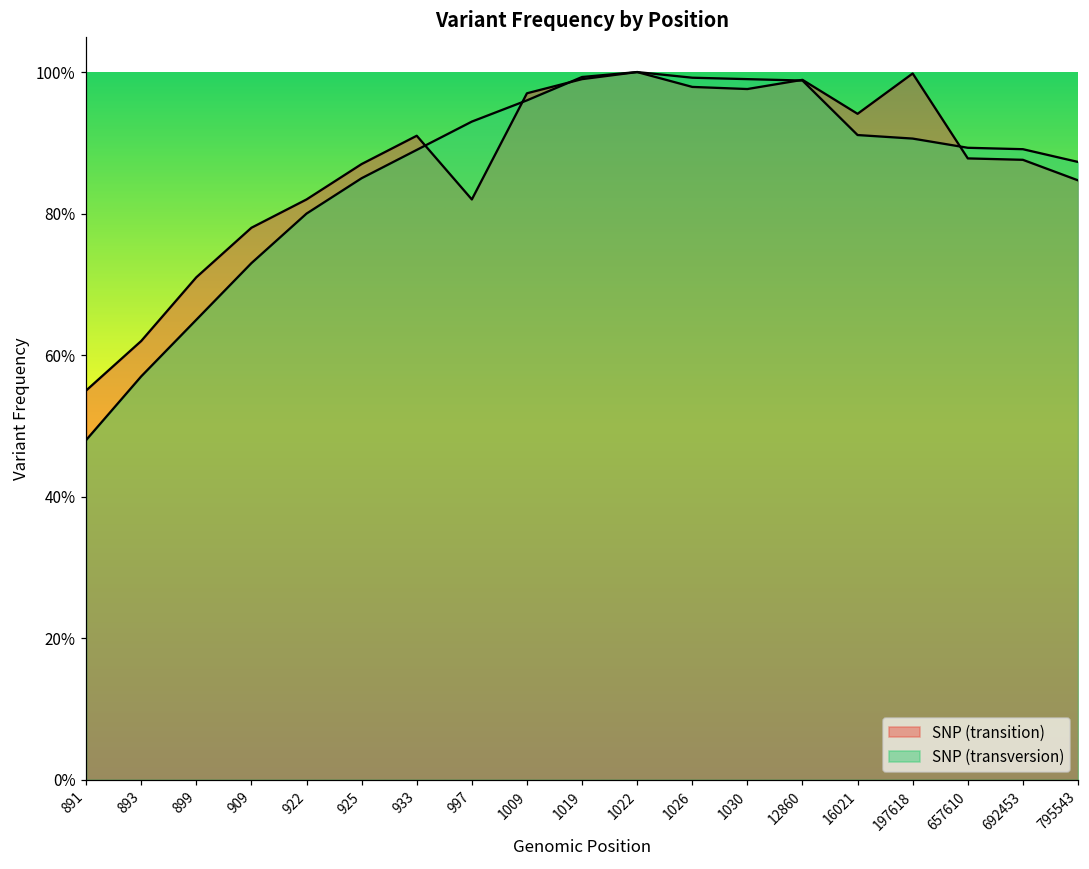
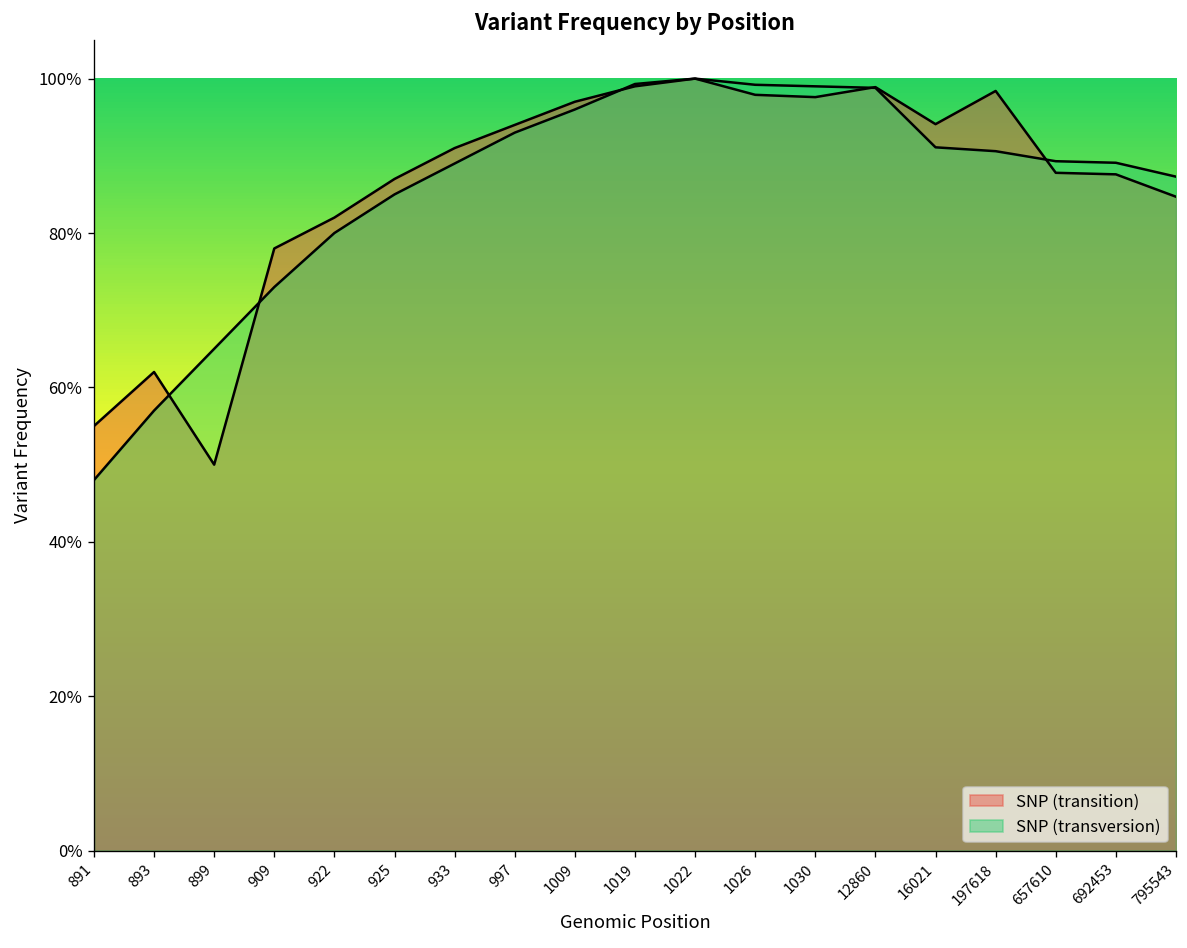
  {
    "SNP (transition)": {
      "891": "55%",
      "893": "62%",
-     "899": "71%",
+     "899": "50%",
      "909": "78%",
      "922": "82%",
      "925": "87%",
      "933": "91%",
-     "997": "82%",
+     "997": "94%",
      "1009": "97%",
      "1026": "98%",
      "1030": "98%",
      "16021": "94%",
-     "197618": "100%",
+     "197618": "98%",
      "657610": "88%",
      "692453": "88%",
      "795543": "85%"
    },
    "SNP (transversion)": {
      "891": "48%",
      "893": "57%",
      "899": "65%",
      "909": "73%",
      "922": "80%",
      "925": "85%",
      "933": "89%",
      "997": "93%",
      "1009": "96%",
      "1026": "99%",
      "1030": "99%",
      "16021": "91%",
      "197618": "91%",
      "657610": "89%",
      "692453": "89%",
      "795543": "87%"
    }
  }
